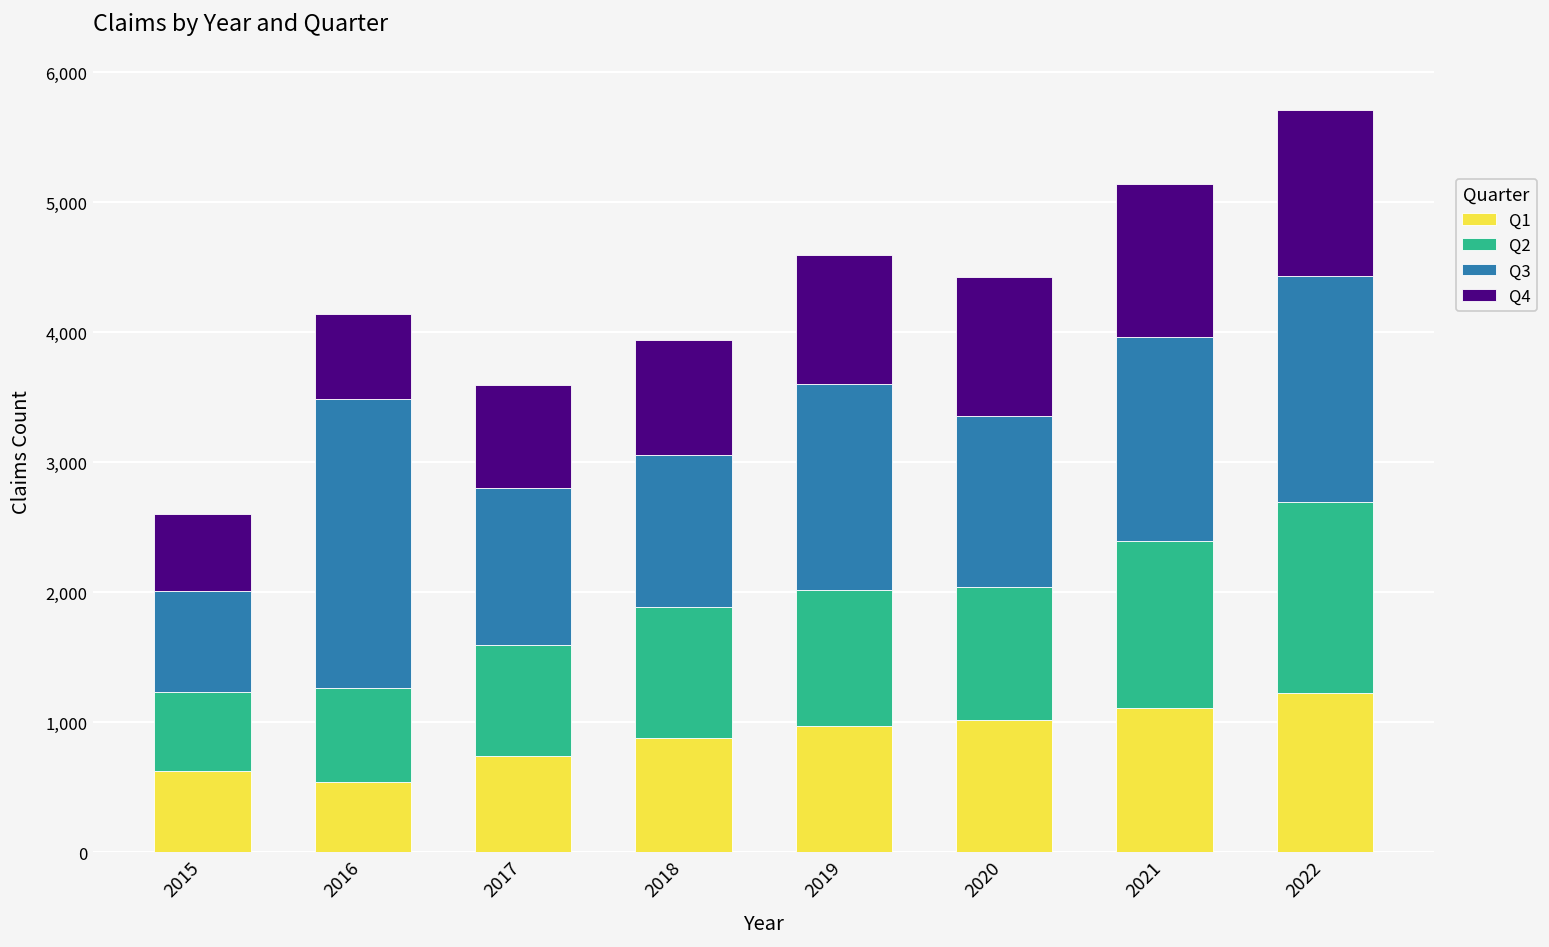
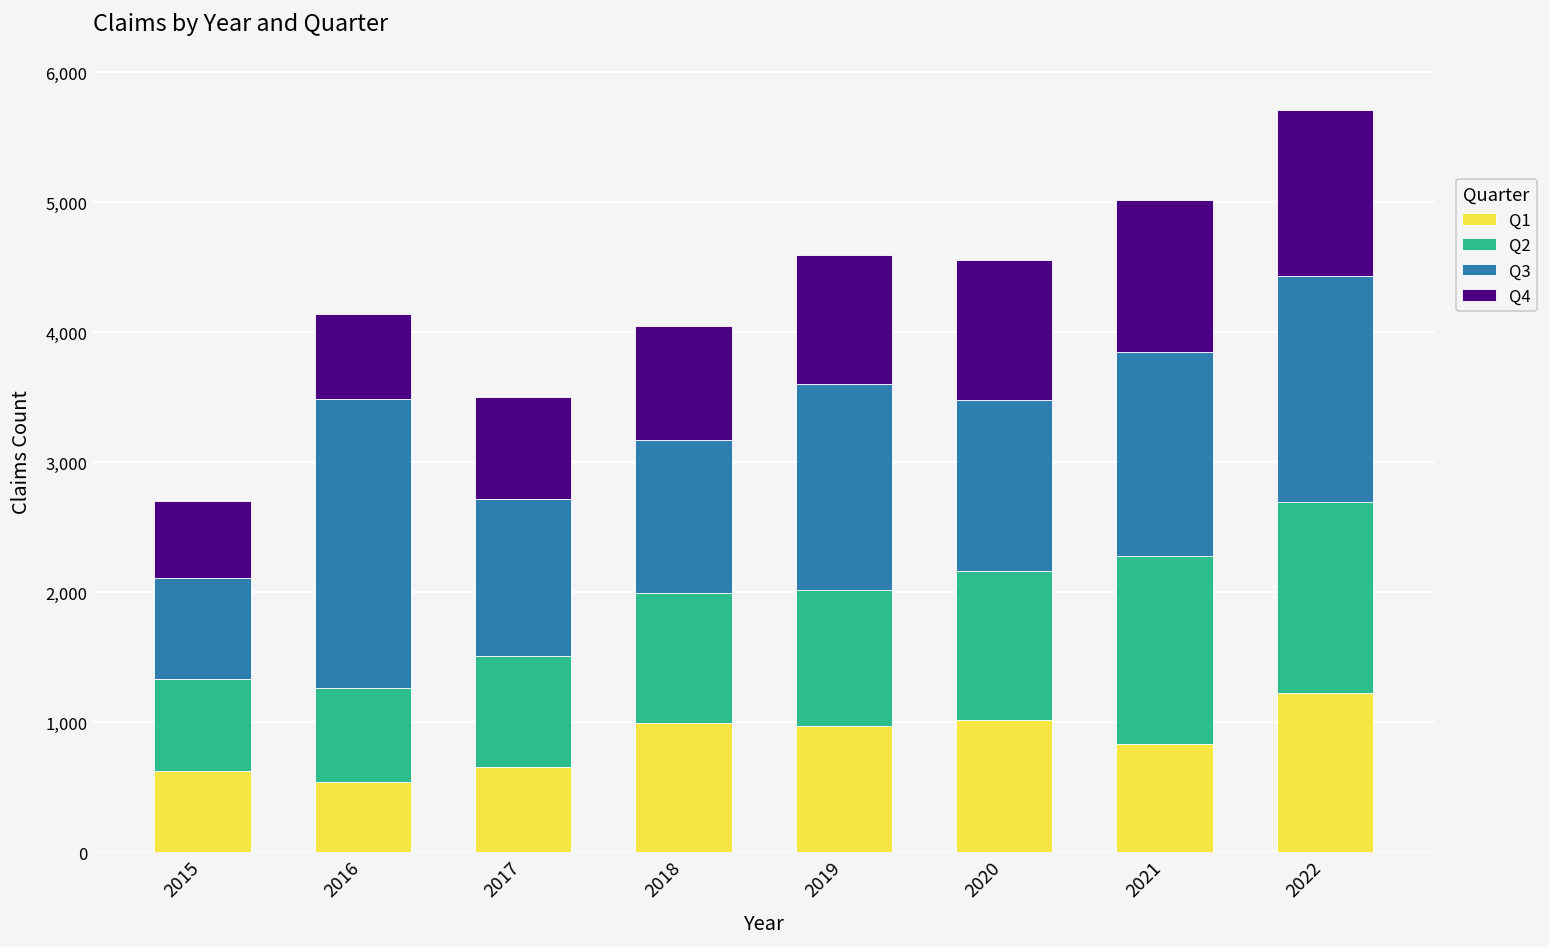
  {
    "Q1": {
      "2015": "630",
      "2016": "540",
-     "2017": "740",
-     "2018": "880",
+     "2017": "660",
+     "2018": "990",
      "2019": "970",
      "2020": "1,020",
-     "2021": "1,110",
+     "2021": "830",
      "2022": "1,230"
    },
    "Q2": {
-     "2015": "610",
+     "2015": "710",
      "2016": "730",
      "2017": "850",
      "2018": "1,010",
      "2019": "1,050",
-     "2020": "1,020",
-     "2021": "1,290",
+     "2020": "1,150",
+     "2021": "1,440",
      "2022": "1,470"
    },
    "Q3": {
      "2015": "770",
      "2016": "2,220",
      "2017": "1,210",
      "2018": "1,170",
      "2019": "1,590",
      "2020": "1,320",
      "2021": "1,570",
      "2022": "1,740"
    },
    "Q4": {
      "2015": "590",
      "2016": "660",
      "2017": "790",
      "2018": "880",
      "2019": "990",
      "2020": "1,070",
      "2021": "1,170",
      "2022": "1,280"
    }
  }
